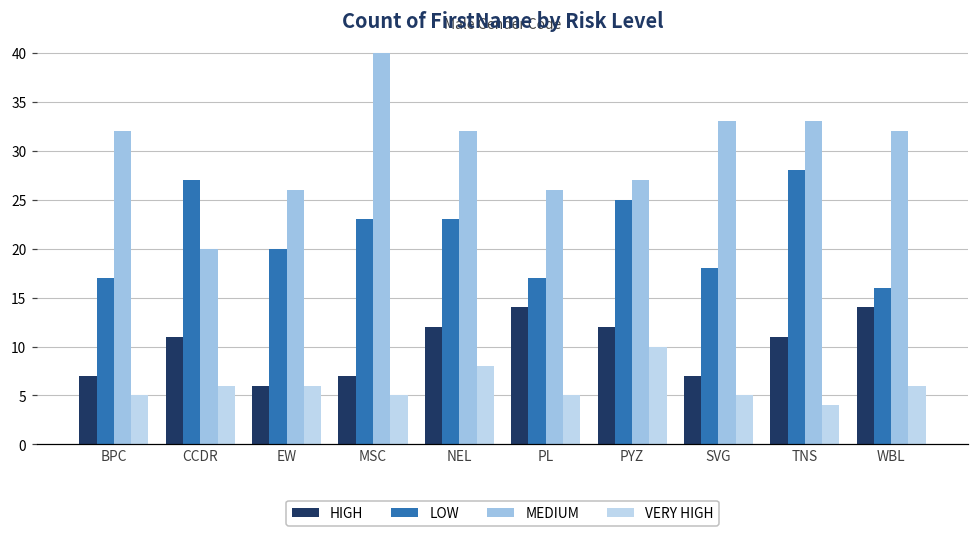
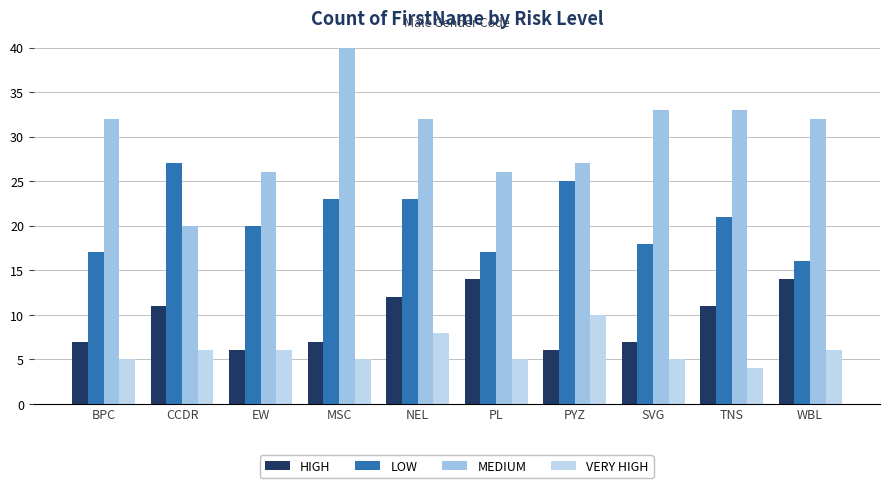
  {
    "HIGH": {
      "BPC": 7,
      "CCDR": 11,
      "EW": 6,
      "MSC": 7,
      "NEL": 12,
      "PL": 14,
-     "PYZ": 12,
+     "PYZ": 6,
      "SVG": 7,
      "TNS": 11,
      "WBL": 14
    },
    "LOW": {
      "BPC": 17,
      "CCDR": 27,
      "EW": 20,
      "MSC": 23,
      "NEL": 23,
      "PL": 17,
      "PYZ": 25,
      "SVG": 18,
-     "TNS": 28,
+     "TNS": 21,
      "WBL": 16
    }
  }
